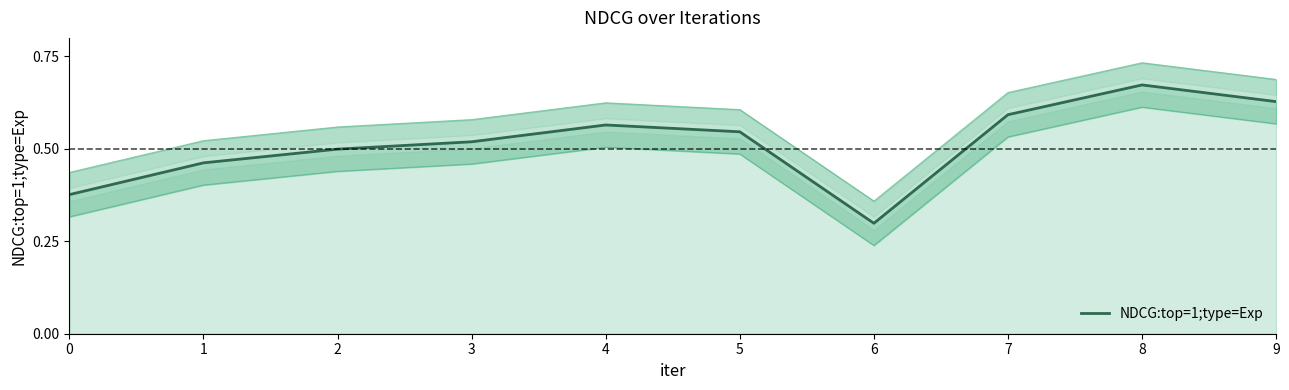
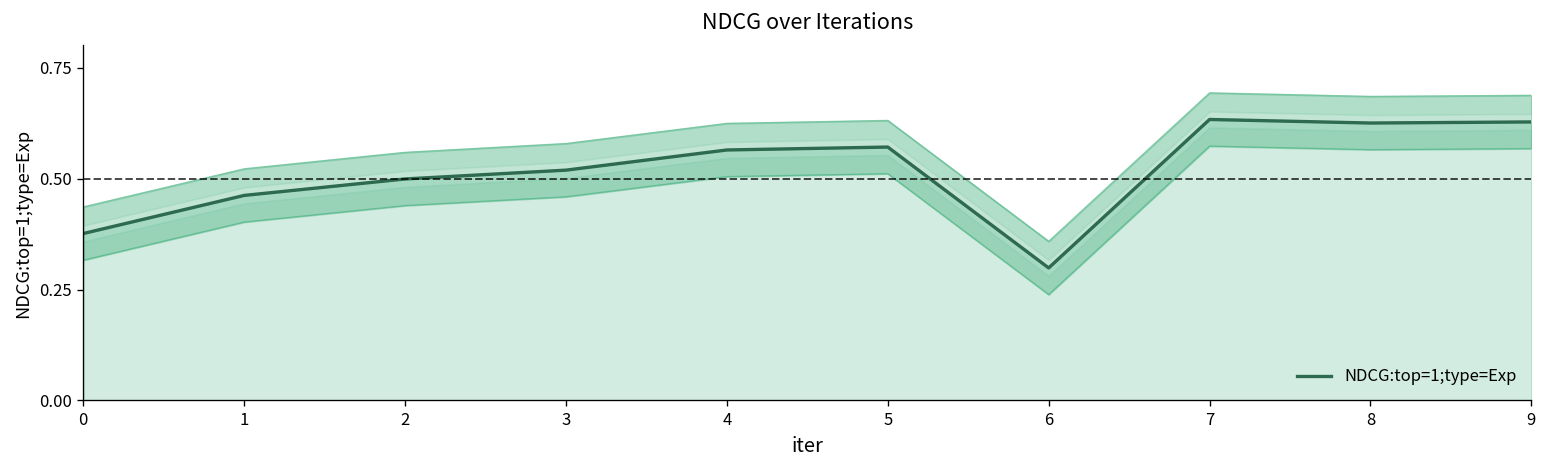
  {
    "NDCG:top=1;type=Exp": {
      "0": 0.38,
      "1": 0.46,
      "2": 0.50,
      "3": 0.52,
      "4": 0.56,
-     "5": 0.55,
+     "5": 0.57,
      "6": 0.30,
-     "7": 0.59,
-     "8": 0.67,
+     "7": 0.63,
+     "8": 0.63,
      "9": 0.63
    }
  }
